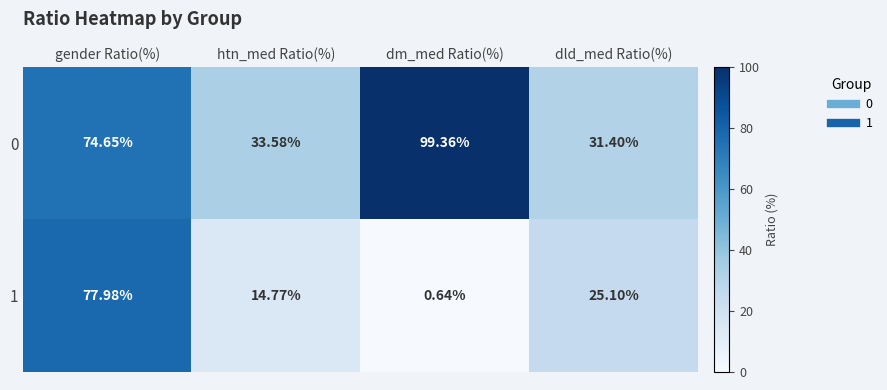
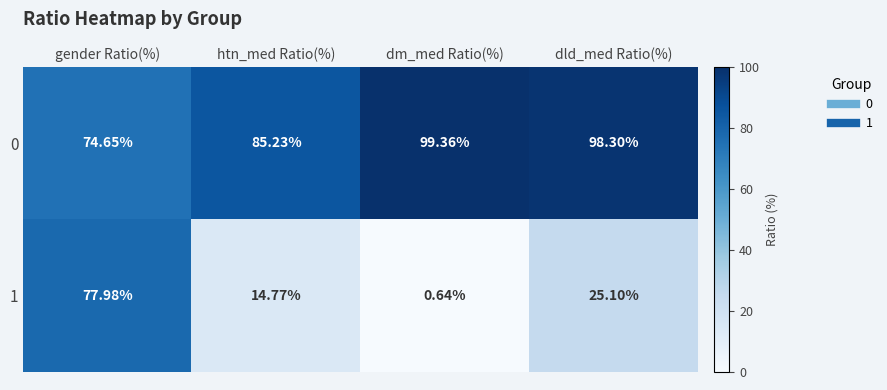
  {
    "0": {
      "gender Ratio(%)": "74.65%",
-     "htn_med Ratio(%)": "33.58%",
+     "htn_med Ratio(%)": "85.23%",
      "dm_med Ratio(%)": "99.36%",
-     "dld_med Ratio(%)": "31.40%"
+     "dld_med Ratio(%)": "98.30%"
    },
    "1": {
      "gender Ratio(%)": "77.98%",
      "htn_med Ratio(%)": "14.77%",
      "dm_med Ratio(%)": "0.64%",
      "dld_med Ratio(%)": "25.10%"
    }
  }
